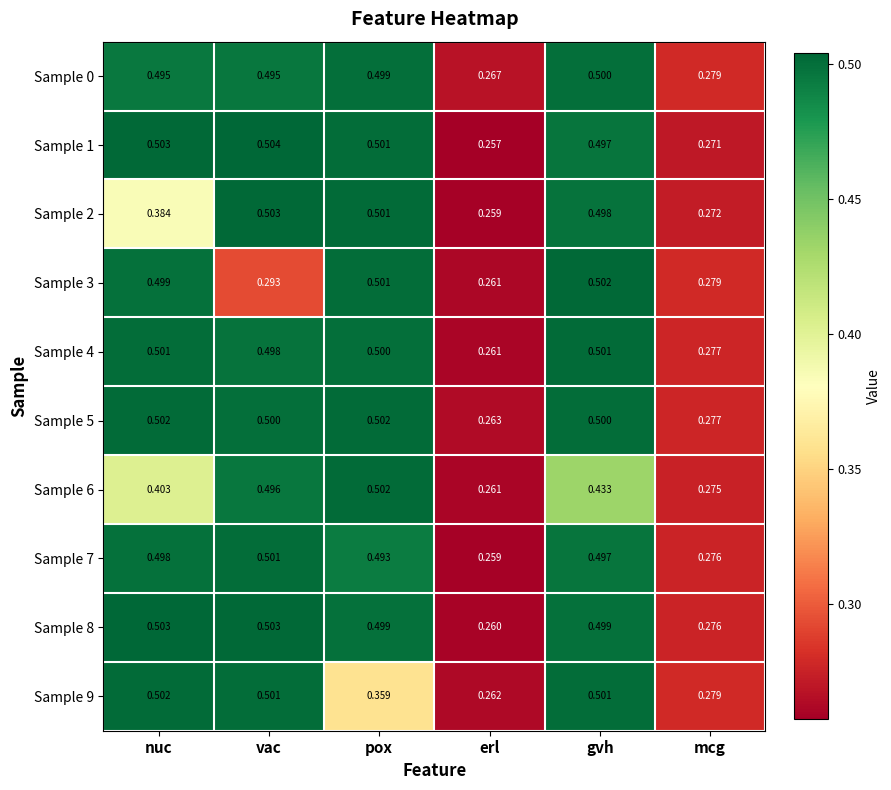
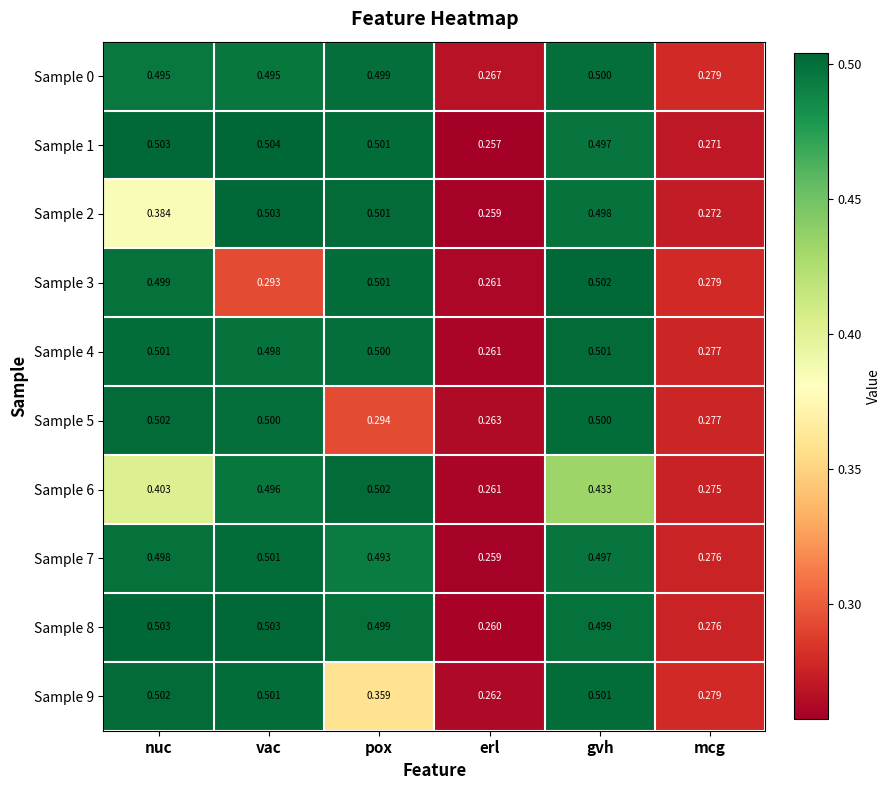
  {
    "Sample 0": {
      "nuc": 0.495,
      "vac": 0.495,
      "pox": 0.499,
      "erl": 0.267,
      "gvh": 0.500,
      "mcg": 0.279
    },
    "Sample 1": {
      "nuc": 0.503,
      "vac": 0.504,
      "pox": 0.501,
      "erl": 0.257,
      "gvh": 0.497,
      "mcg": 0.271
    },
    "Sample 2": {
      "nuc": 0.384,
      "vac": 0.503,
      "pox": 0.501,
      "erl": 0.259,
      "gvh": 0.498,
      "mcg": 0.272
    },
    "Sample 3": {
      "nuc": 0.499,
      "vac": 0.293,
      "pox": 0.501,
      "erl": 0.261,
      "gvh": 0.502,
      "mcg": 0.279
    },
    "Sample 4": {
      "nuc": 0.501,
      "vac": 0.498,
      "pox": 0.500,
      "erl": 0.261,
      "gvh": 0.501,
      "mcg": 0.277
    },
    "Sample 5": {
      "nuc": 0.502,
      "vac": 0.500,
-     "pox": 0.502,
+     "pox": 0.294,
      "erl": 0.263,
      "gvh": 0.500,
      "mcg": 0.277
    },
    "Sample 6": {
      "nuc": 0.403,
      "vac": 0.496,
      "pox": 0.502,
      "erl": 0.261,
      "gvh": 0.433,
      "mcg": 0.275
    },
    "Sample 7": {
      "nuc": 0.498,
      "vac": 0.501,
      "pox": 0.493,
      "erl": 0.259,
      "gvh": 0.497,
      "mcg": 0.276
    },
    "Sample 8": {
      "nuc": 0.503,
      "vac": 0.503,
      "pox": 0.499,
      "erl": 0.260,
      "gvh": 0.499,
      "mcg": 0.276
    },
    "Sample 9": {
      "nuc": 0.502,
      "vac": 0.501,
      "pox": 0.359,
      "erl": 0.262,
      "gvh": 0.501,
      "mcg": 0.279
    }
  }
